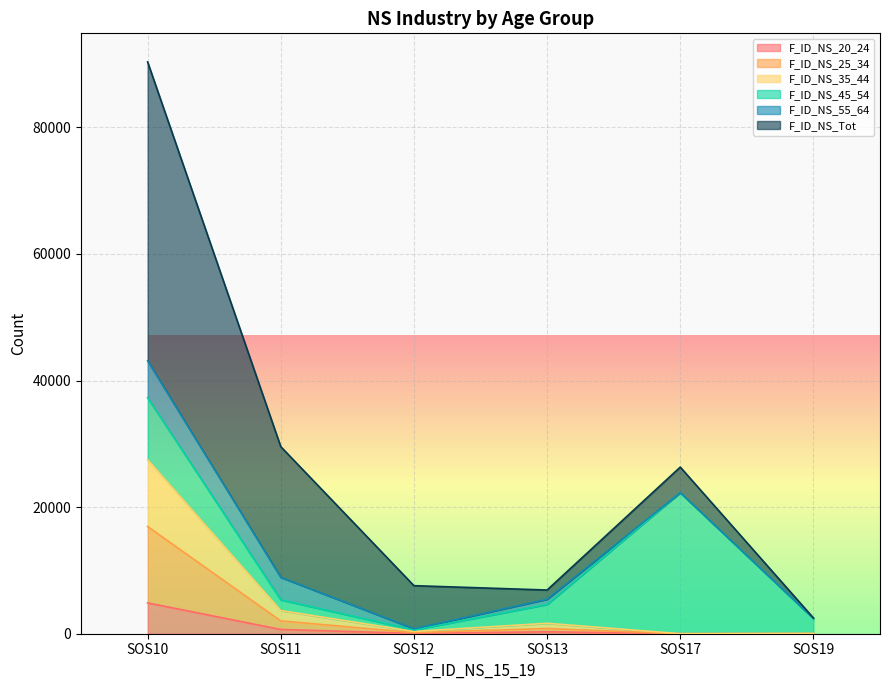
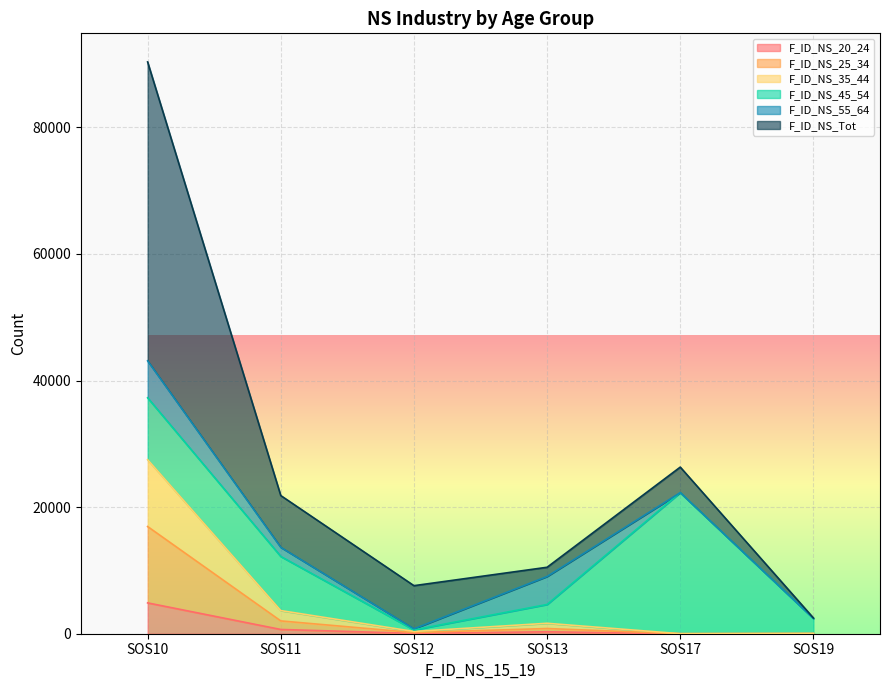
  {
    "F_ID_NS_45_54": {
      "SOS10": 10000,
-     "SOS11": 2000,
+     "SOS11": 9000,
      "SOS13": 3000
    },
    "F_ID_NS_55_64": {
      "SOS10": 6000,
-     "SOS11": 4000,
-     "SOS13": 1000
+     "SOS11": 1000,
+     "SOS13": 4000
    },
    "F_ID_NS_Tot": {
      "SOS10": 47000,
-     "SOS11": 21000,
+     "SOS11": 8000,
      "SOS12": 7000,
      "SOS13": 1000,
      "SOS17": 4000
    }
  }
